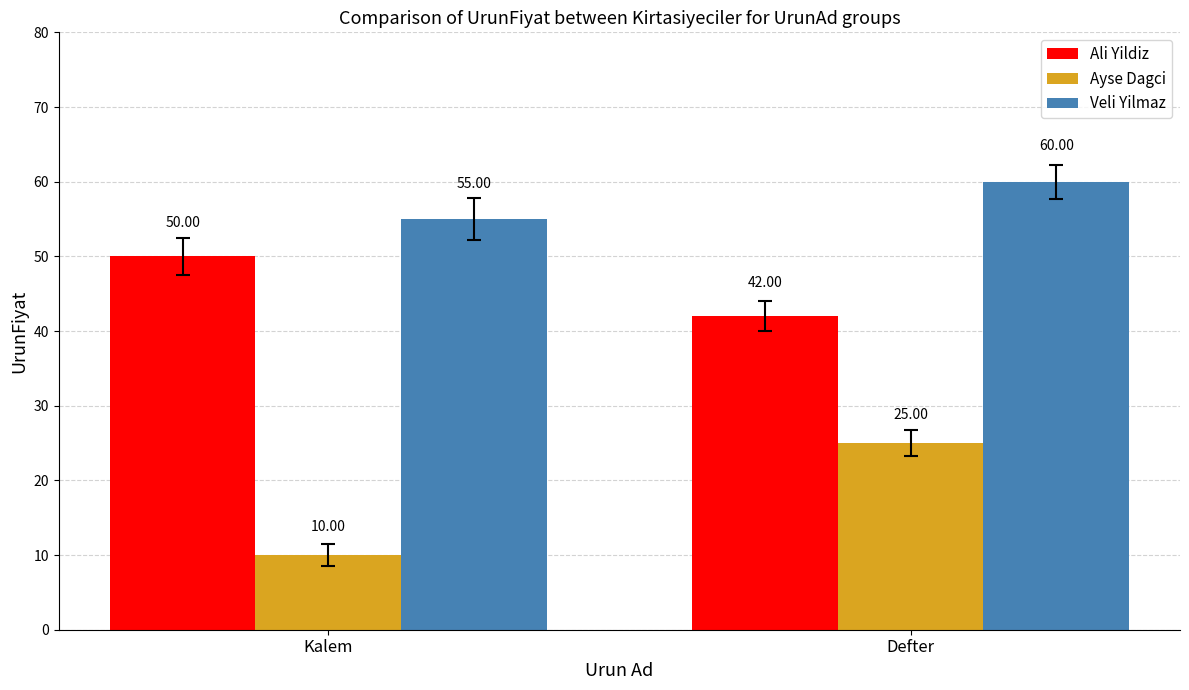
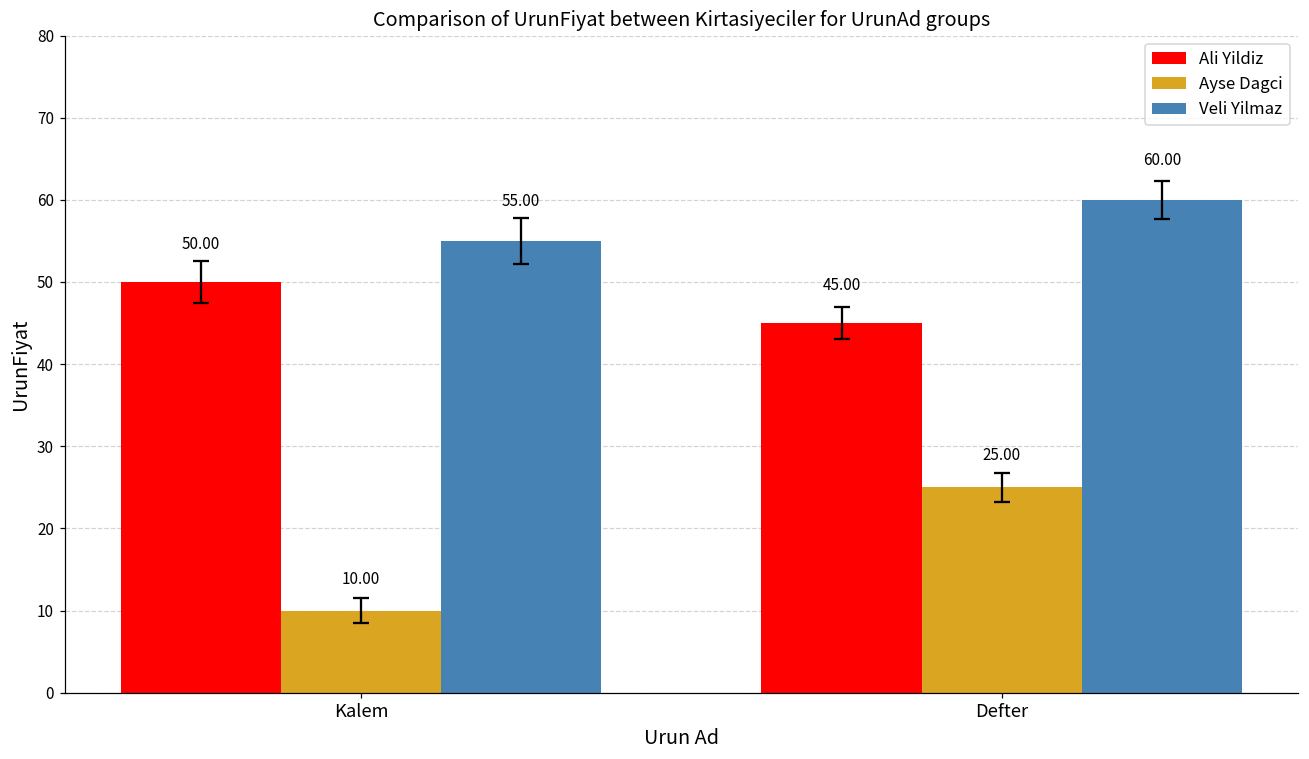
  {
    "Ali Yildiz": {
-     "Defter": 42.00
+     "Defter": 45.00
    },
    "Ayse Dagci": {
      "Kalem": 10.00,
      "Defter": 25.00
    }
  }
